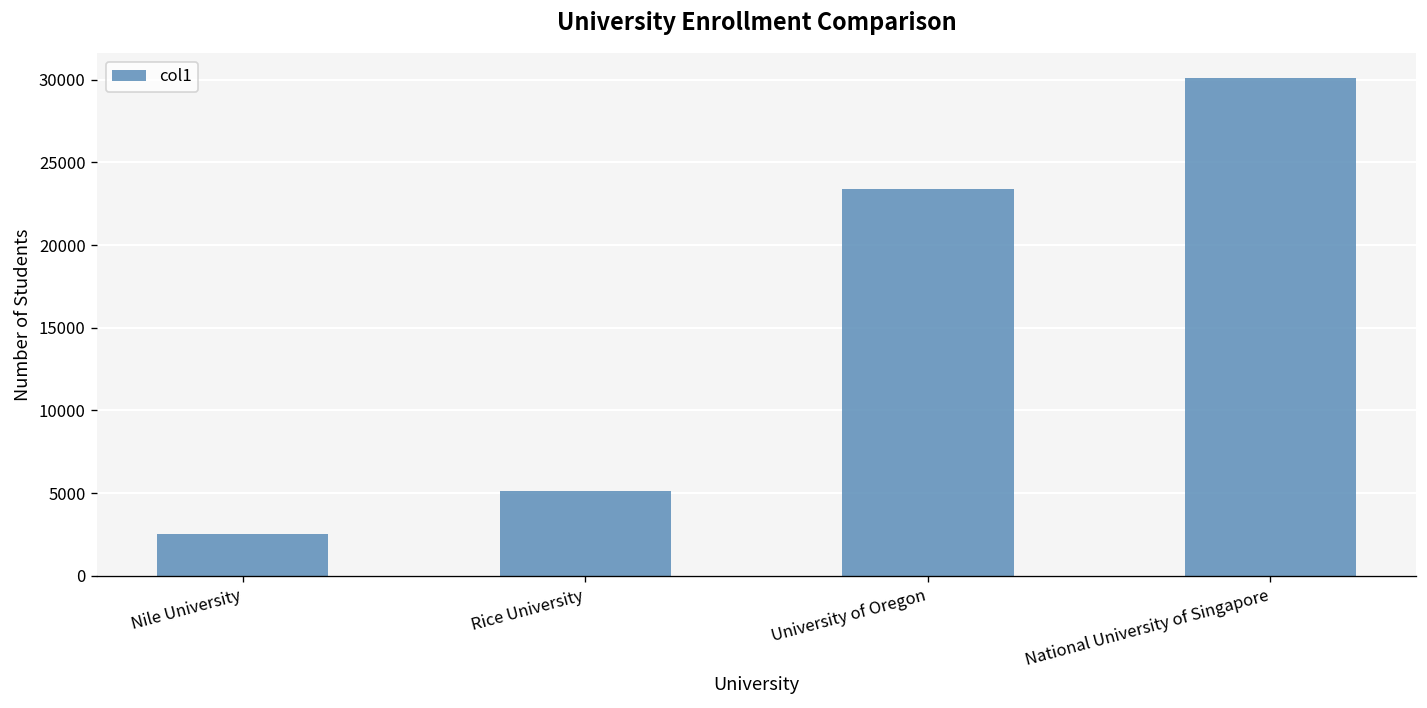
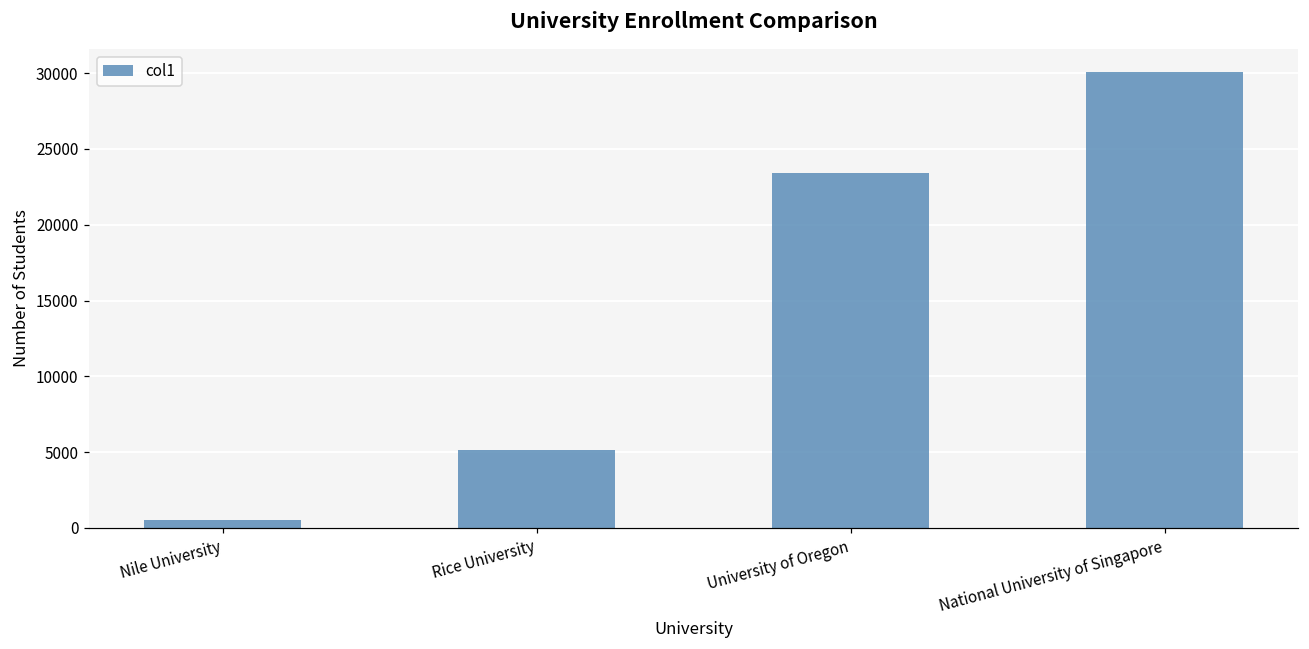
  {
-   "Nile University": 2600,
+   "Nile University": 500,
    "Rice University": 5200,
    "University of Oregon": 23400,
    "National University of Singapore": 30100
  }
